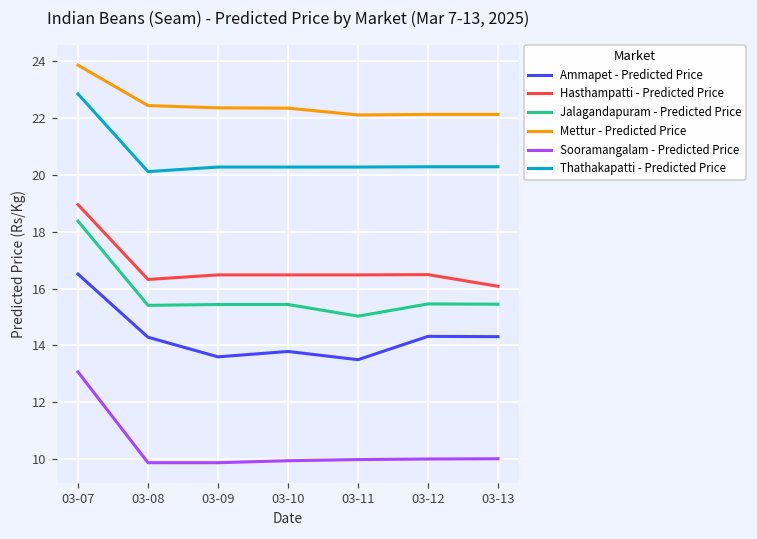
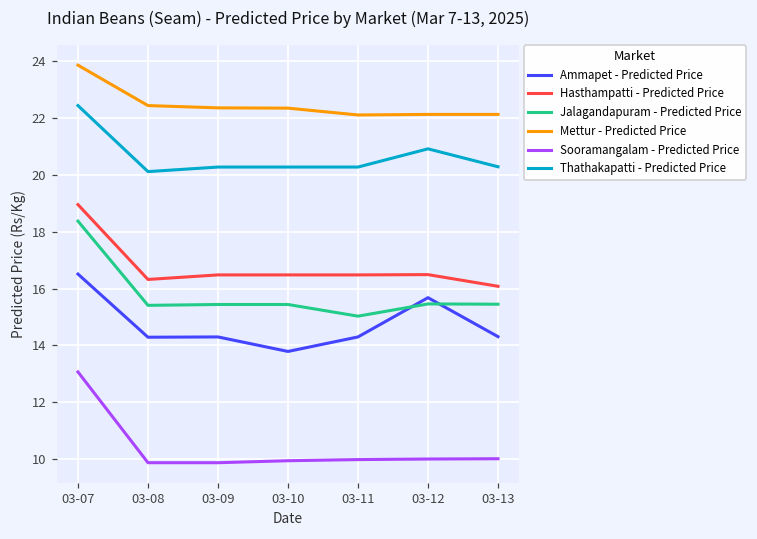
  {
    "Ammapet - Predicted Price": {
      "03-07": 16.5,
      "03-08": 14.3,
-     "03-09": 13.6,
+     "03-09": 14.3,
      "03-10": 13.8,
-     "03-11": 13.5,
-     "03-12": 14.3,
+     "03-11": 14.3,
+     "03-12": 15.7,
      "03-13": 14.3
    },
    "Hasthampatti - Predicted Price": {
      "03-07": 19.0,
      "03-08": 16.3,
      "03-09": 16.5,
      "03-10": 16.5,
      "03-11": 16.5,
      "03-12": 16.5,
      "03-13": 16.1
    },
    "Jalagandapuram - Predicted Price": {
      "03-07": 18.4,
      "03-08": 15.4,
      "03-09": 15.4,
      "03-10": 15.4,
      "03-11": 15.0,
      "03-12": 15.5,
      "03-13": 15.5
    },
    "Mettur - Predicted Price": {
      "03-07": 23.9,
      "03-08": 22.4,
      "03-09": 22.4,
      "03-10": 22.3,
      "03-11": 22.1,
      "03-12": 22.1,
      "03-13": 22.1
    },
    "Sooramangalam - Predicted Price": {
      "03-07": 13.1,
      "03-08": 9.9,
      "03-09": 9.9,
      "03-10": 10.0,
      "03-11": 10.0,
      "03-12": 10.0,
      "03-13": 10.0
    },
    "Thathakapatti - Predicted Price": {
-     "03-07": 22.8,
+     "03-07": 22.4,
      "03-08": 20.1,
      "03-09": 20.3,
      "03-10": 20.3,
      "03-11": 20.3,
-     "03-12": 20.3,
+     "03-12": 20.9,
      "03-13": 20.3
    }
  }
